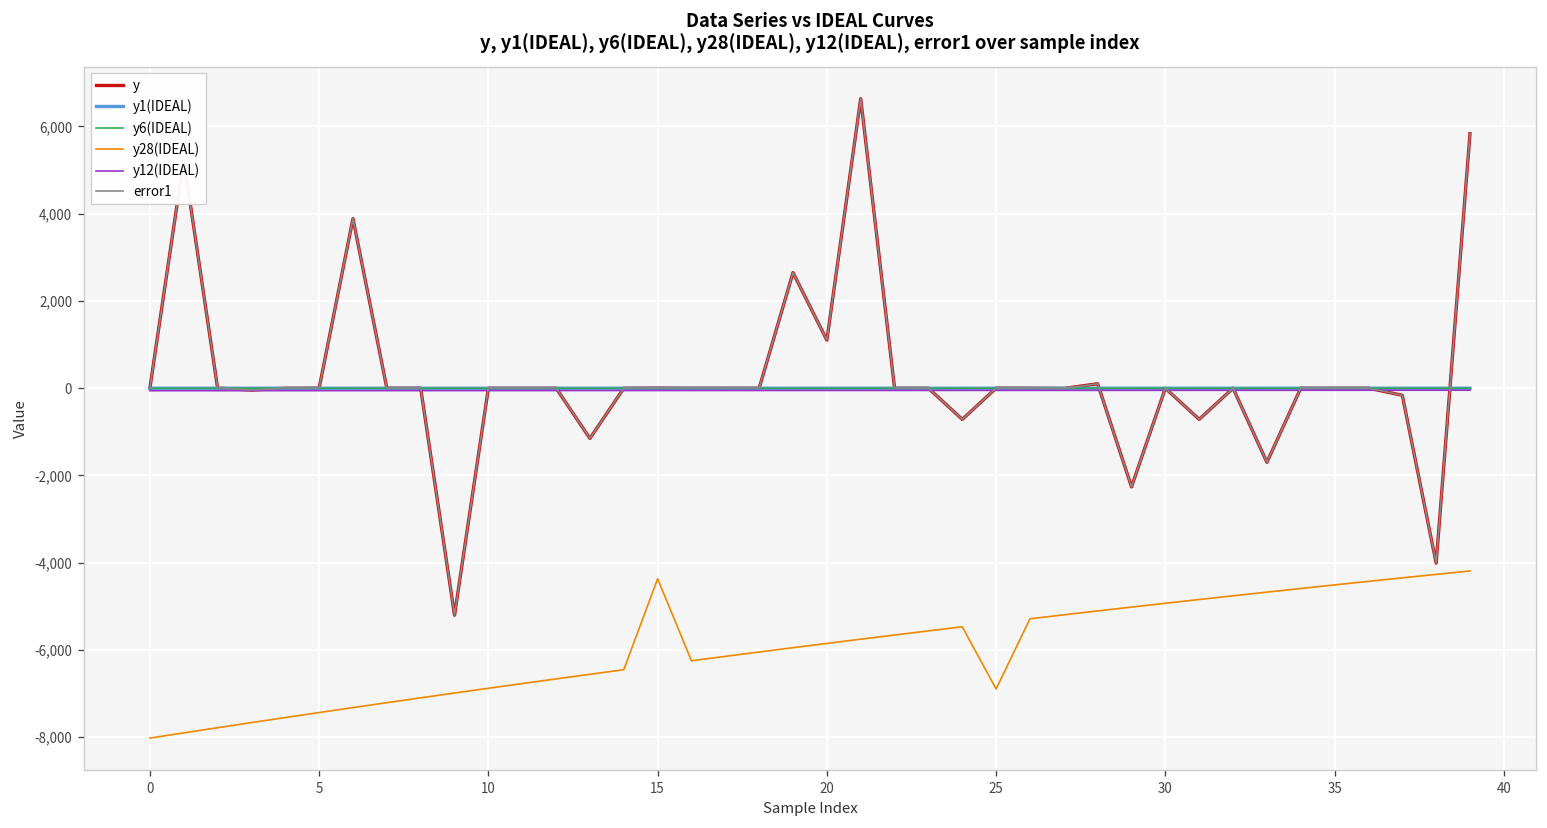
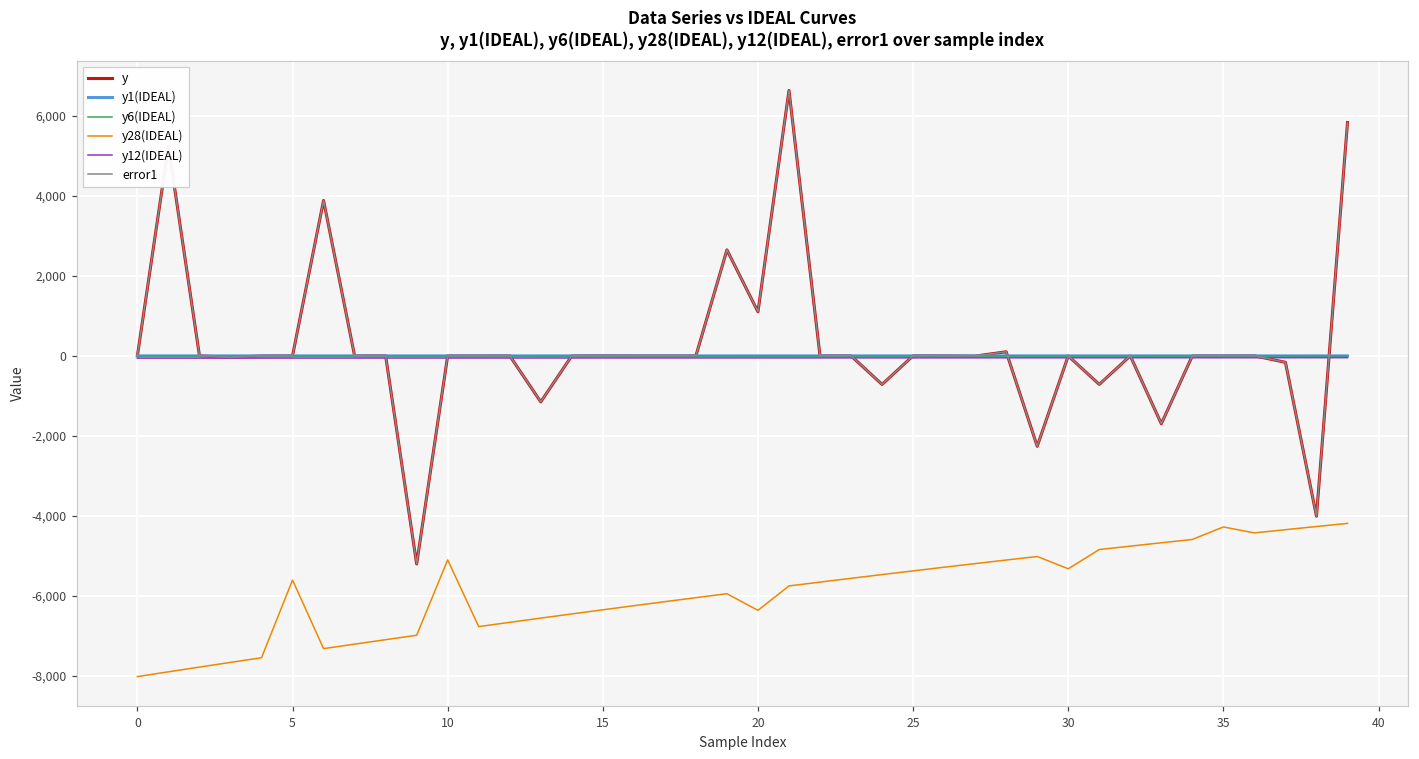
  {
    "y28(IDEAL)": {
      "0": "-8,000",
-     "5": "-7,400",
-     "10": "-6,900",
-     "15": "-4,400",
-     "20": "-5,900",
-     "25": "-6,900",
-     "30": "-4,900",
-     "35": "-4,500"
+     "5": "-5,600",
+     "10": "-5,100",
+     "15": "-6,400",
+     "20": "-6,400",
+     "25": "-5,400",
+     "30": "-5,300",
+     "35": "-4,300"
    }
  }
